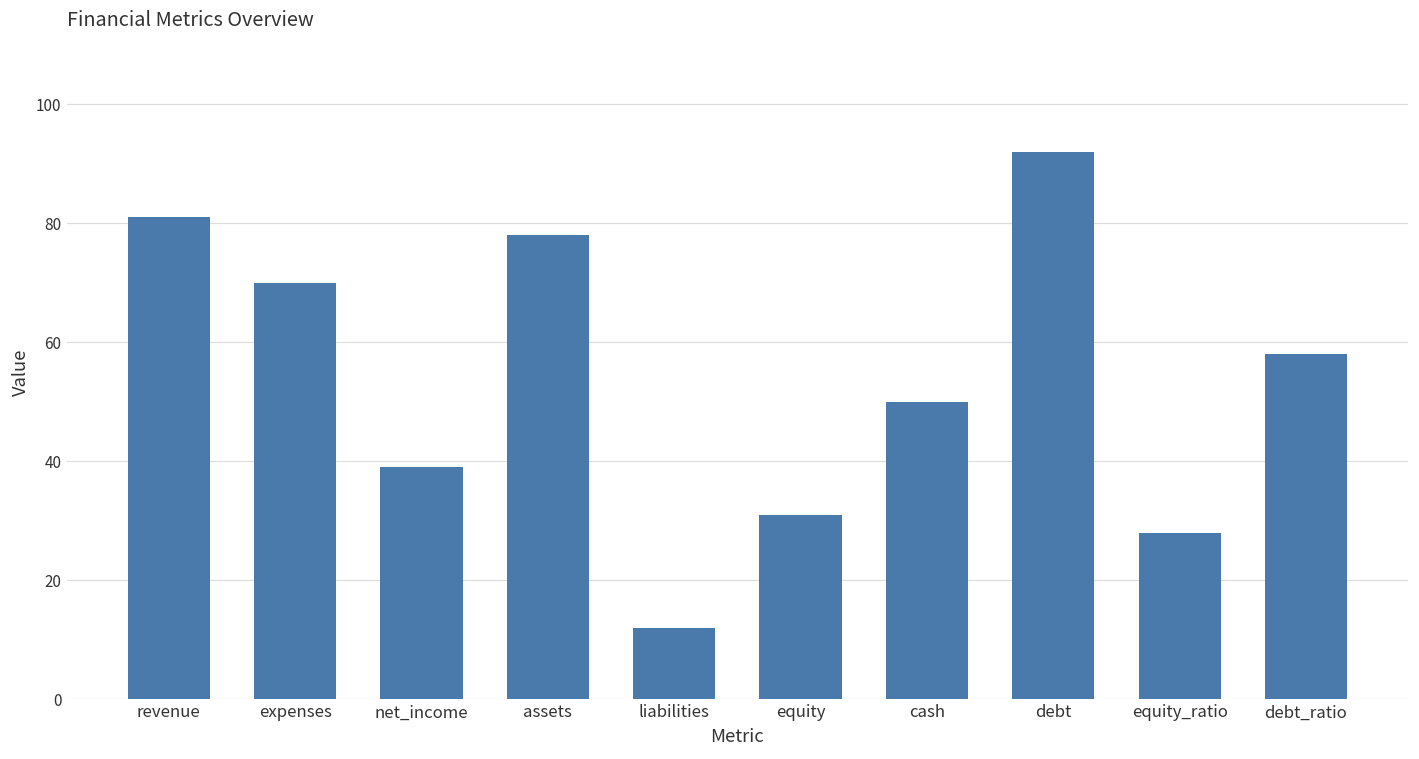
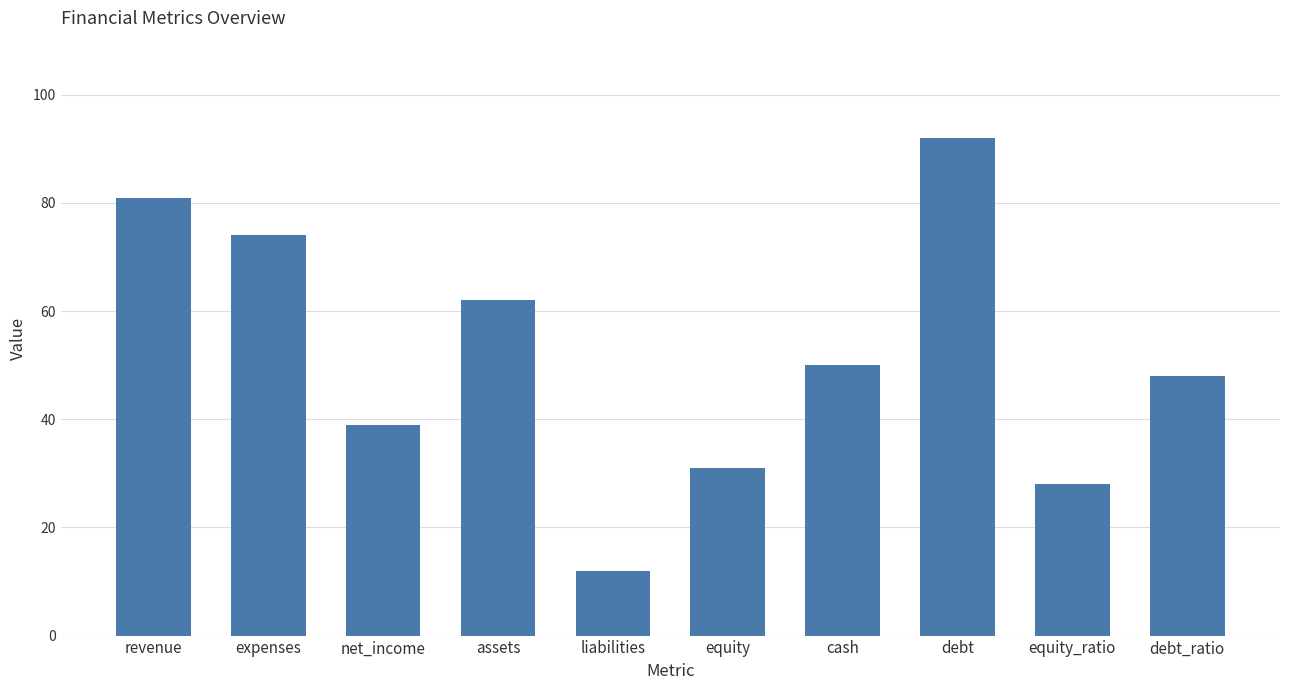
  {
    "revenue": 81,
-   "expenses": 70,
+   "expenses": 74,
    "net_income": 39,
-   "assets": 78,
+   "assets": 62,
    "liabilities": 12,
    "equity": 31,
    "cash": 50,
    "debt": 92,
    "equity_ratio": 28,
-   "debt_ratio": 58
+   "debt_ratio": 48
  }
